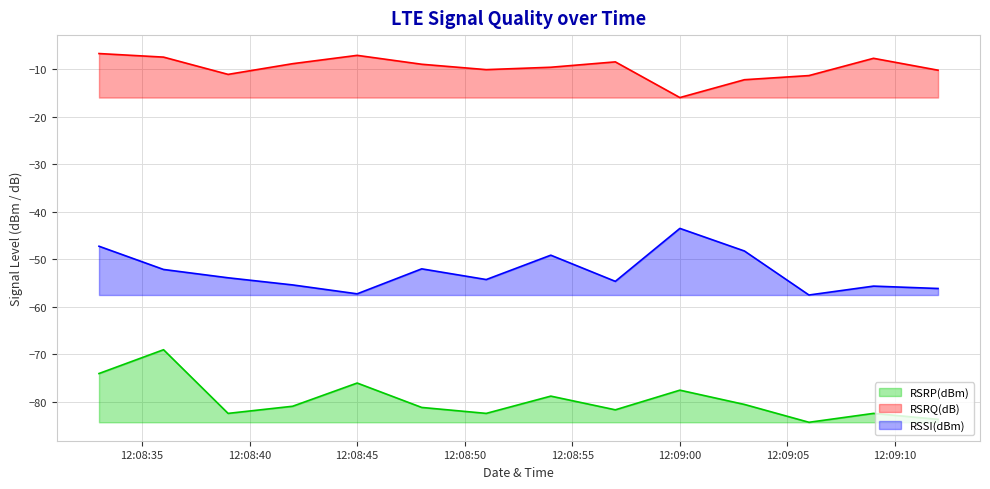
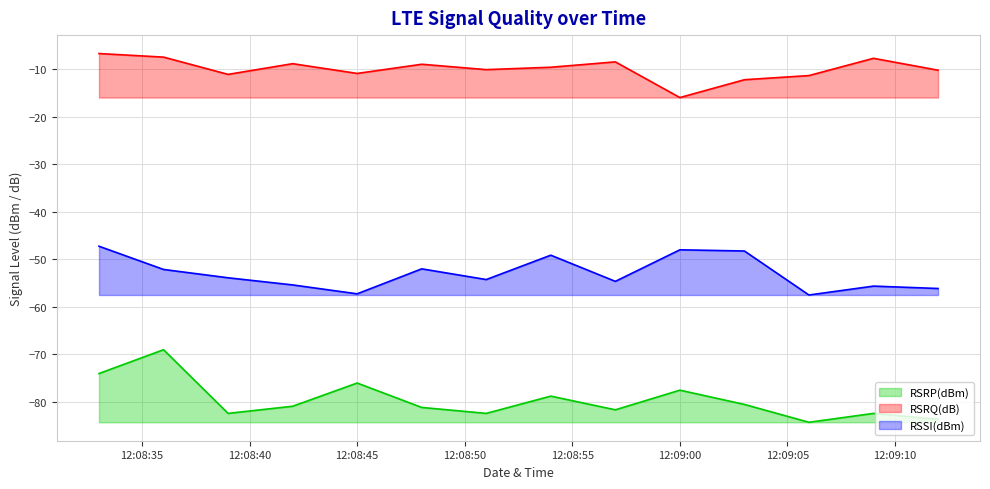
  {
    "RSRP(dBm)": {
      "12:08:45": -76,
      "12:09:00": -78
    },
    "RSRQ(dB)": {
-     "12:08:45": -7,
+     "12:08:45": -11,
      "12:09:00": -16
    },
    "RSSI(dBm)": {
      "12:08:45": -57,
-     "12:09:00": -44
+     "12:09:00": -48
    }
  }
